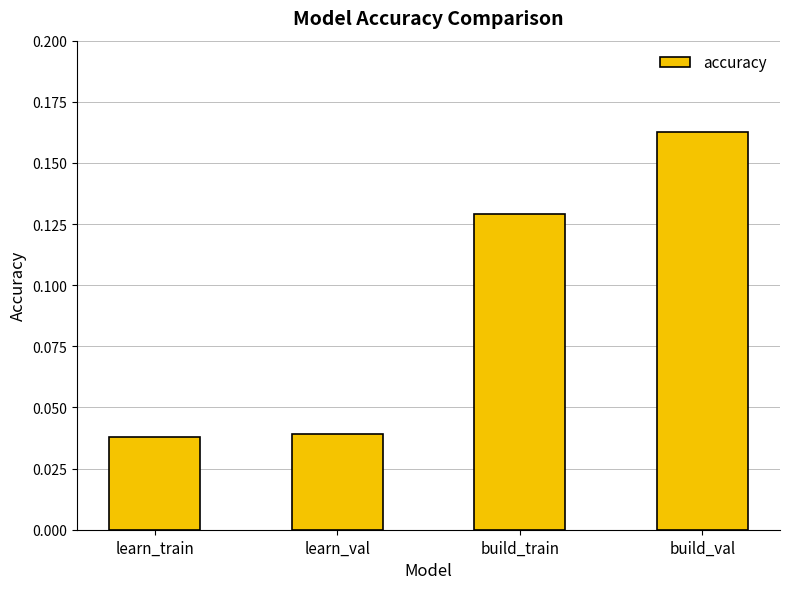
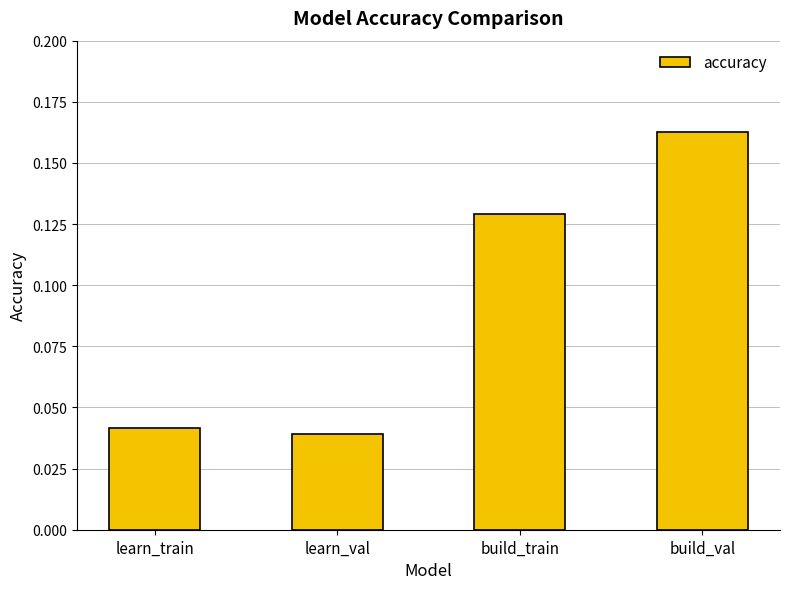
  {
-   "learn_train": 0.038,
+   "learn_train": 0.042,
    "learn_val": 0.039,
    "build_train": 0.129,
    "build_val": 0.163
  }
